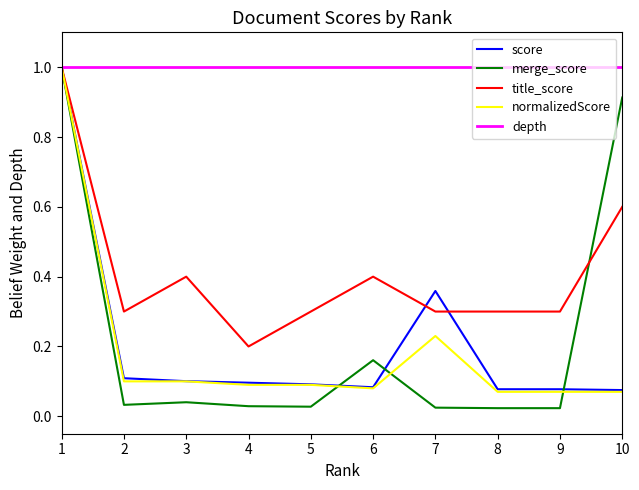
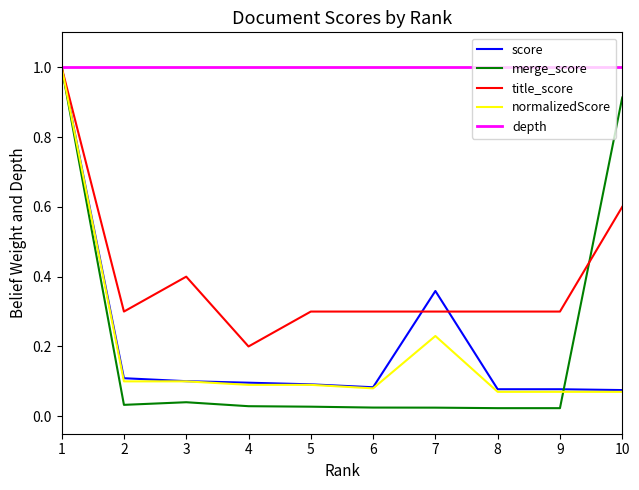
  {
    "score": {
      "2": 0.11,
      "7": 0.36,
      "8": 0.08,
      "9": 0.08
    },
    "merge_score": {
      "2": 0.03,
      "3": 0.04,
      "4": 0.03,
      "5": 0.03,
-     "6": 0.16,
+     "6": 0.02,
      "7": 0.02,
      "8": 0.02,
      "9": 0.02,
      "10": 0.91
    },
    "title_score": {
      "2": 0.3,
      "3": 0.4,
      "4": 0.2,
      "5": 0.3,
-     "6": 0.4,
+     "6": 0.3,
      "7": 0.3,
      "8": 0.3,
      "9": 0.3,
      "10": 0.6
    },
    "normalizedScore": {
      "2": 0.10,
      "7": 0.23,
      "8": 0.07,
      "9": 0.07
    },
    "depth": {
      "2": 1.00,
      "3": 1.00,
      "4": 1.00,
      "5": 1.00,
      "6": 1.00,
      "7": 1.00,
      "10": 1.00
    }
  }
